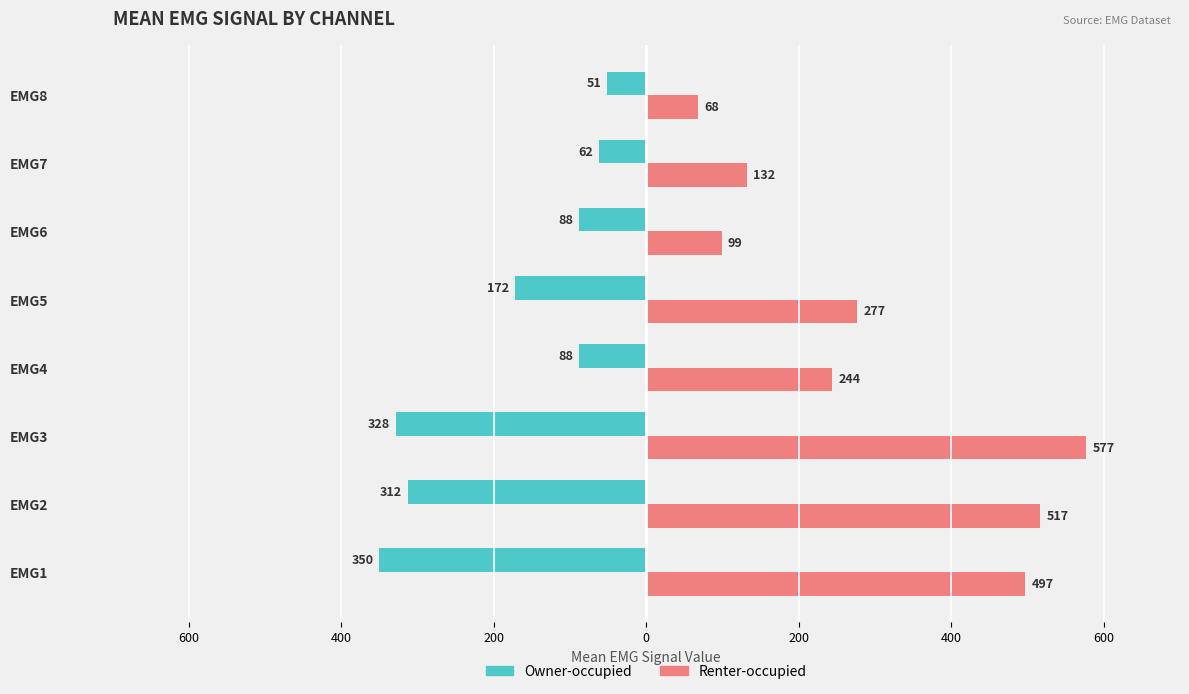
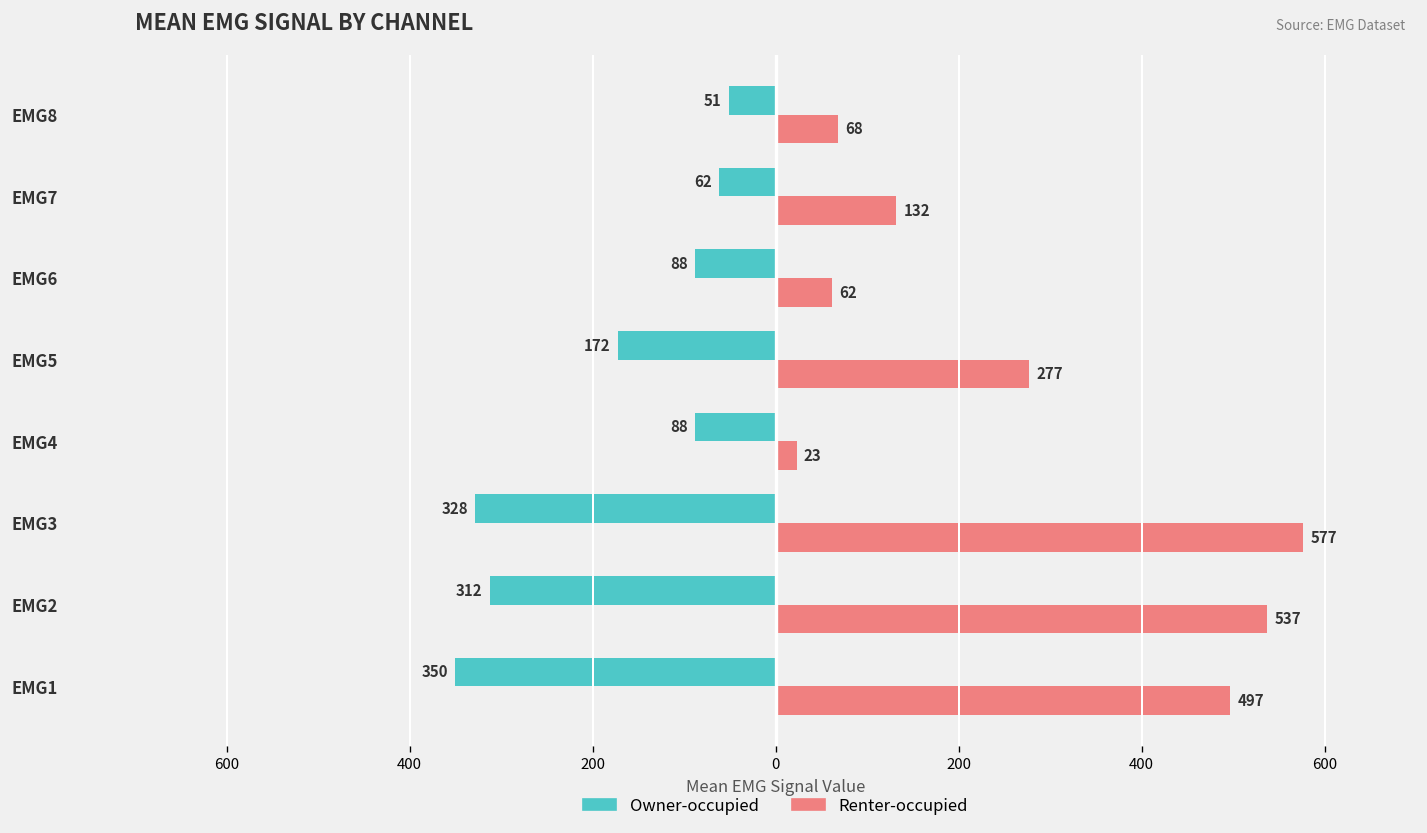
  {
    "Renter-occupied": {
      "EMG8": 68,
      "EMG7": 132,
-     "EMG6": 99,
+     "EMG6": 62,
      "EMG5": 277,
-     "EMG4": 244,
+     "EMG4": 23,
      "EMG3": 577,
-     "EMG2": 517,
+     "EMG2": 537,
      "EMG1": 497
    }
  }
